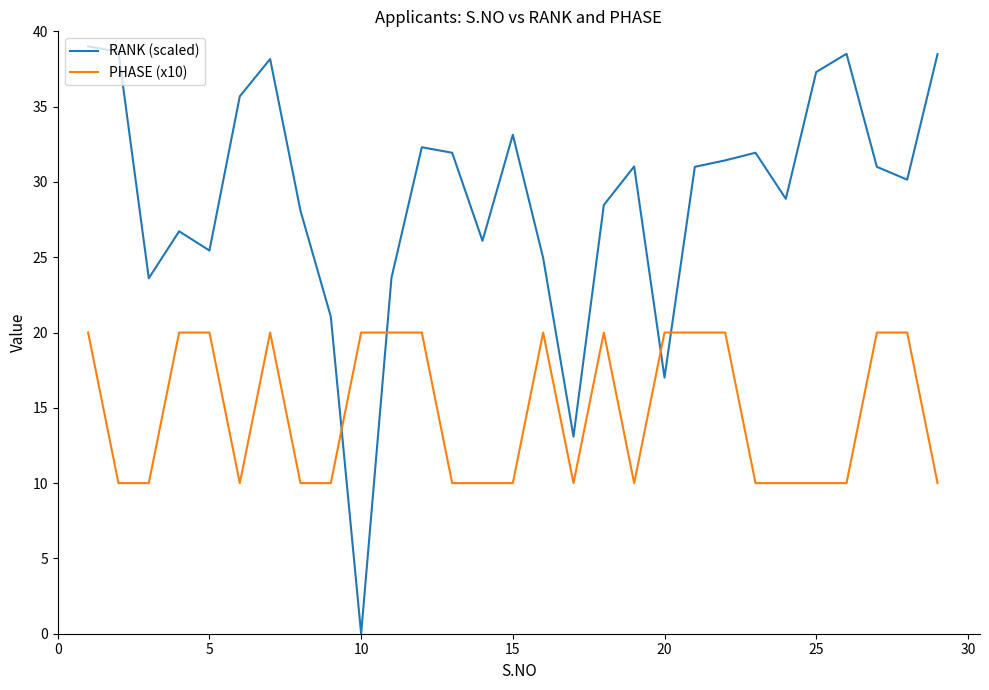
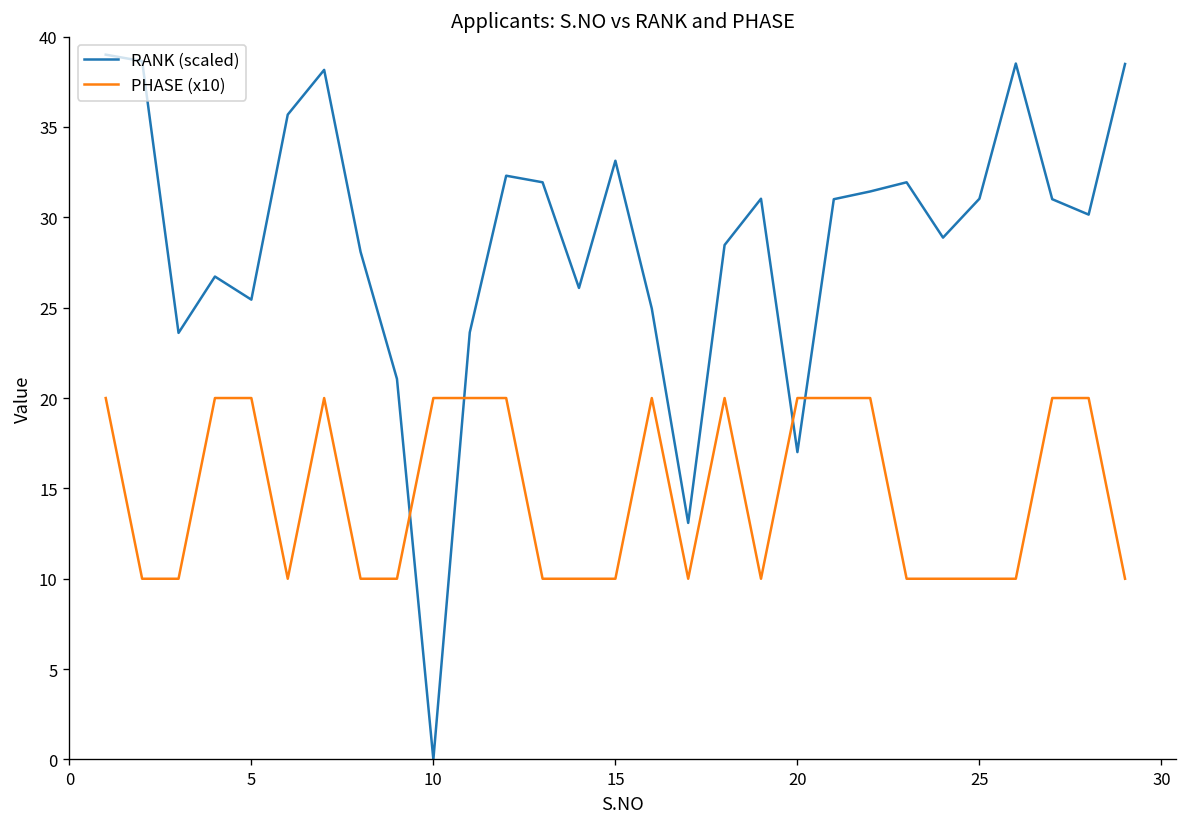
  {
    "RANK (scaled)": {
      "5": 25.4,
      "10": 0.0,
      "15": 33.1,
      "20": 17.0,
-     "25": 37.3
+     "25": 31.0
    },
    "PHASE (x10)": {
      "5": 20.0,
      "10": 20.0,
      "15": 10.0,
      "20": 20.0,
      "25": 10.0
    }
  }
